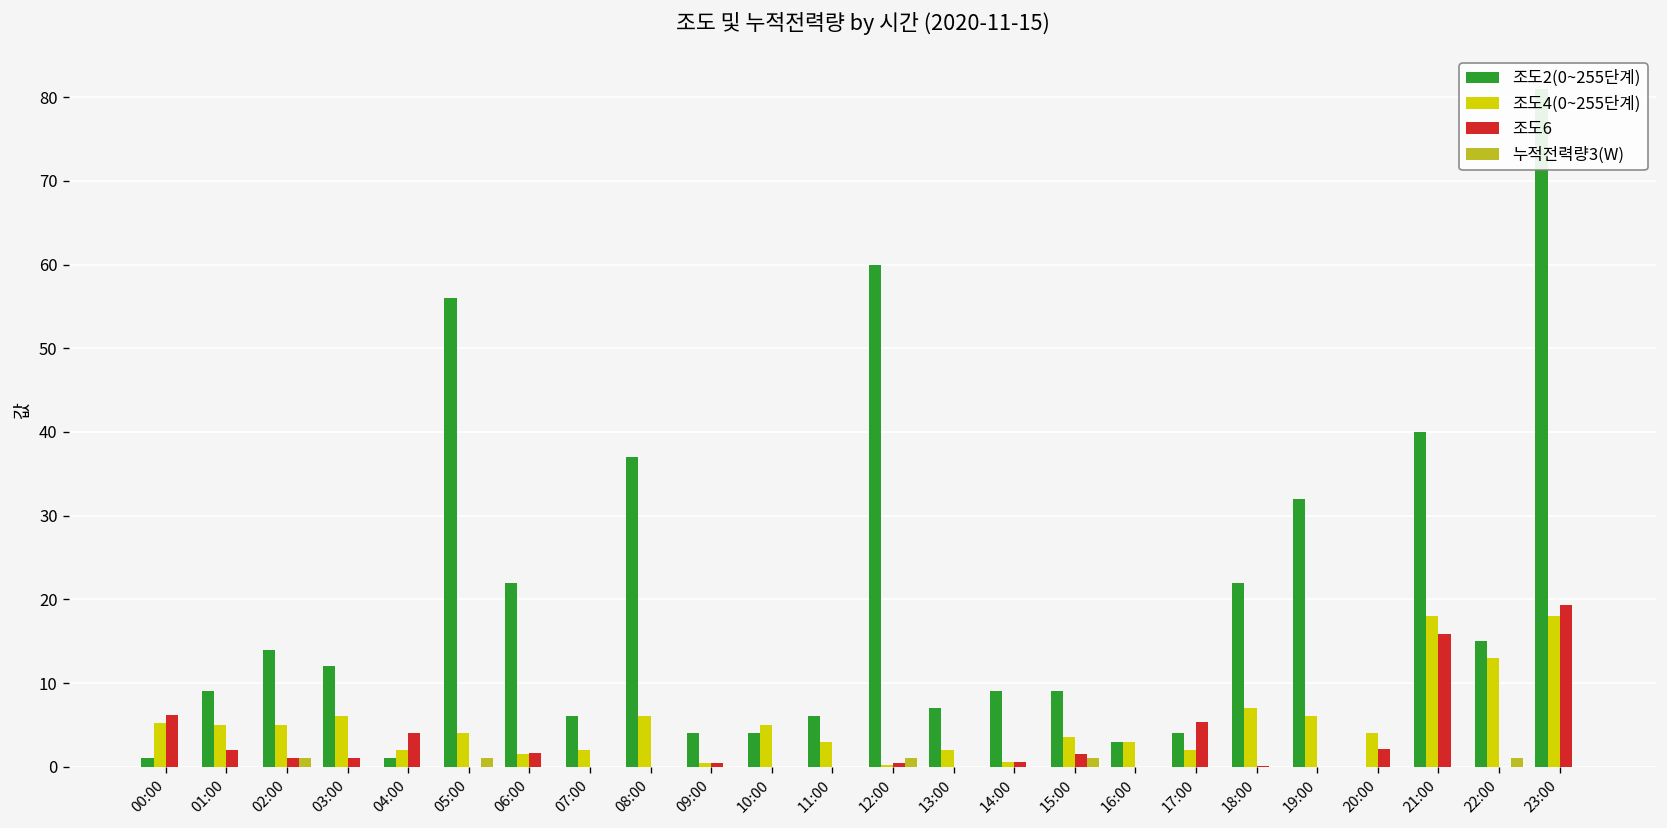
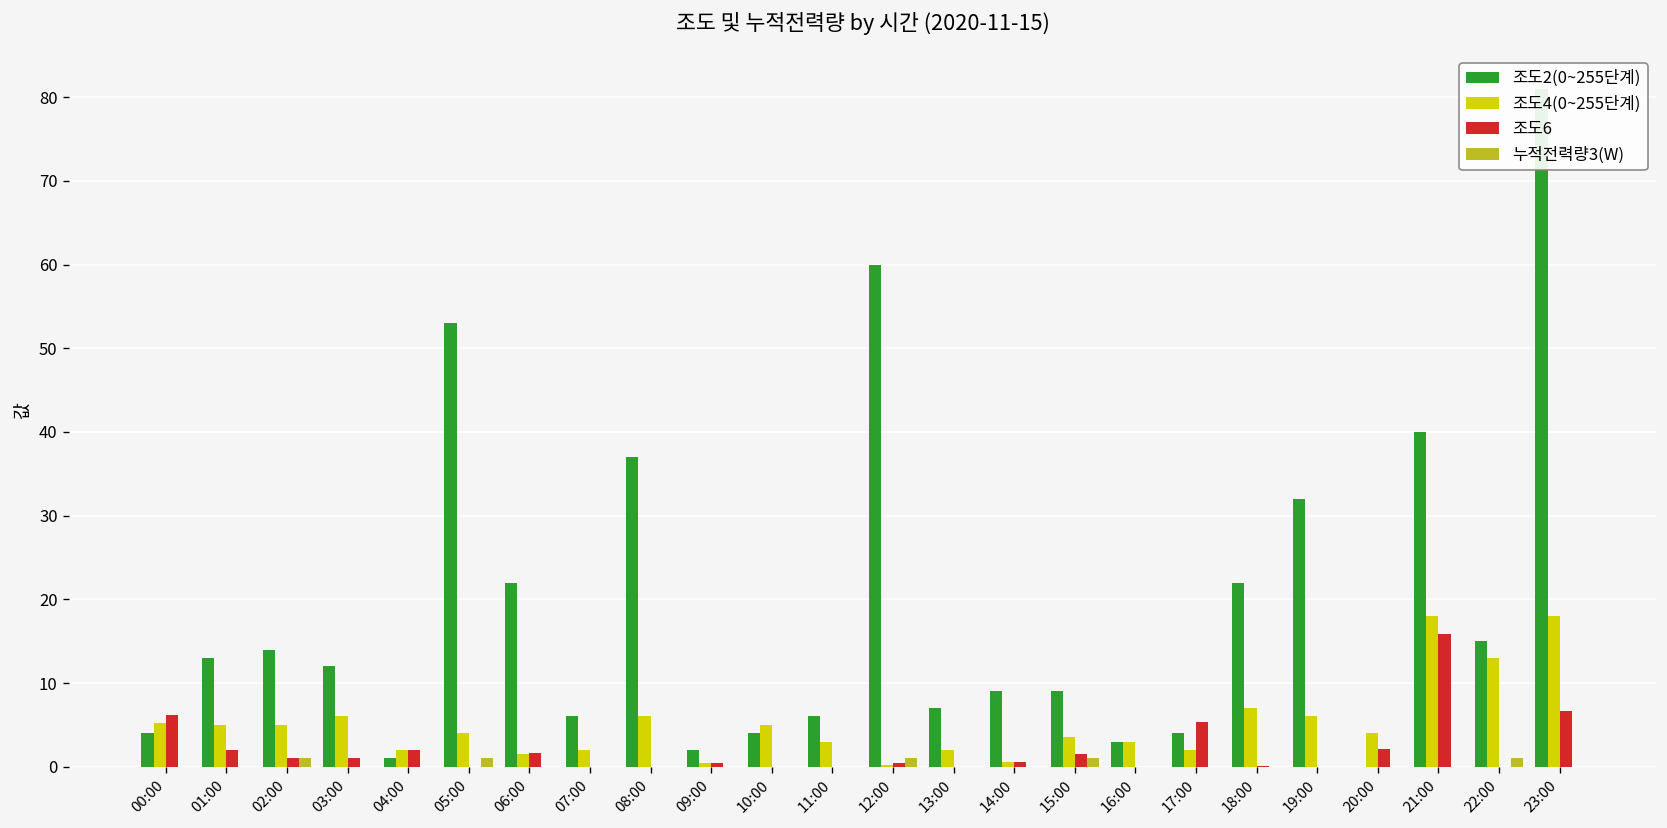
  {
    "조도2(0~255단계)": {
-     "00:00": 1,
-     "01:00": 9,
+     "00:00": 4,
+     "01:00": 13,
      "02:00": 14,
      "03:00": 12,
      "04:00": 1,
-     "05:00": 56,
+     "05:00": 53,
      "06:00": 22,
      "07:00": 6,
      "08:00": 37,
-     "09:00": 4,
+     "09:00": 2,
      "10:00": 4,
      "11:00": 6,
      "12:00": 60,
      "13:00": 7,
      "14:00": 9,
      "15:00": 9,
      "16:00": 3,
      "17:00": 4,
      "18:00": 22,
      "19:00": 32,
      "20:00": 0,
      "21:00": 40,
      "22:00": 15
    },
    "조도6": {
      "00:00": 6,
      "01:00": 2,
      "02:00": 1,
      "03:00": 1,
-     "04:00": 4,
+     "04:00": 2,
      "05:00": 0,
      "06:00": 2,
      "07:00": 0,
      "08:00": 0,
      "09:00": 0,
      "10:00": 0,
      "11:00": 0,
      "12:00": 0,
      "13:00": 0,
      "14:00": 1,
      "15:00": 2,
      "16:00": 0,
      "17:00": 5,
      "19:00": 0,
      "20:00": 2,
      "21:00": 16,
      "22:00": 0,
-     "23:00": 19
+     "23:00": 7
    }
  }
